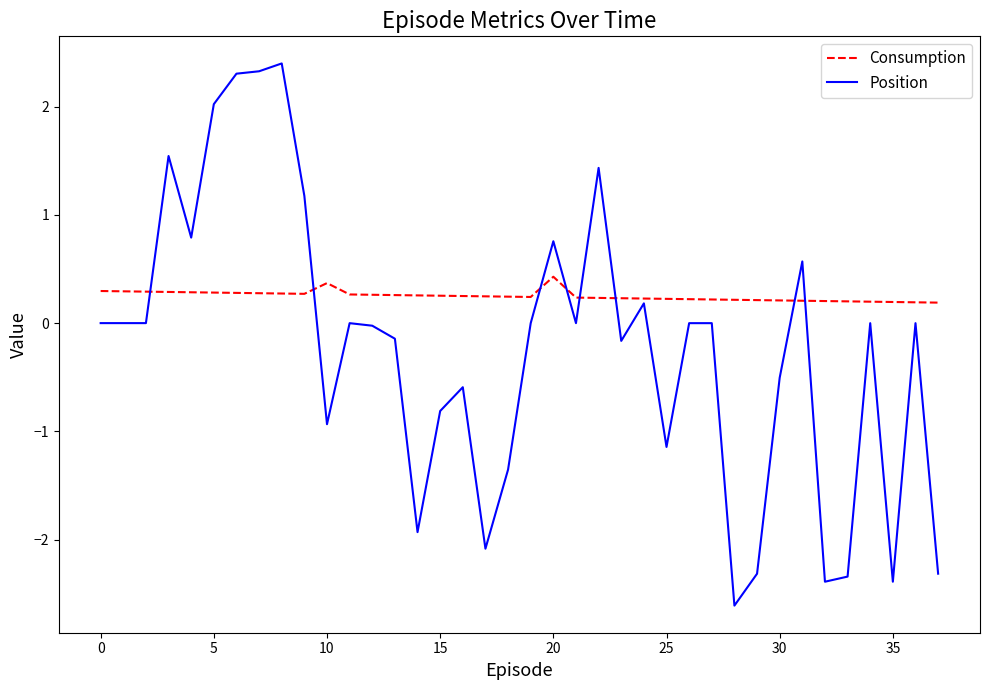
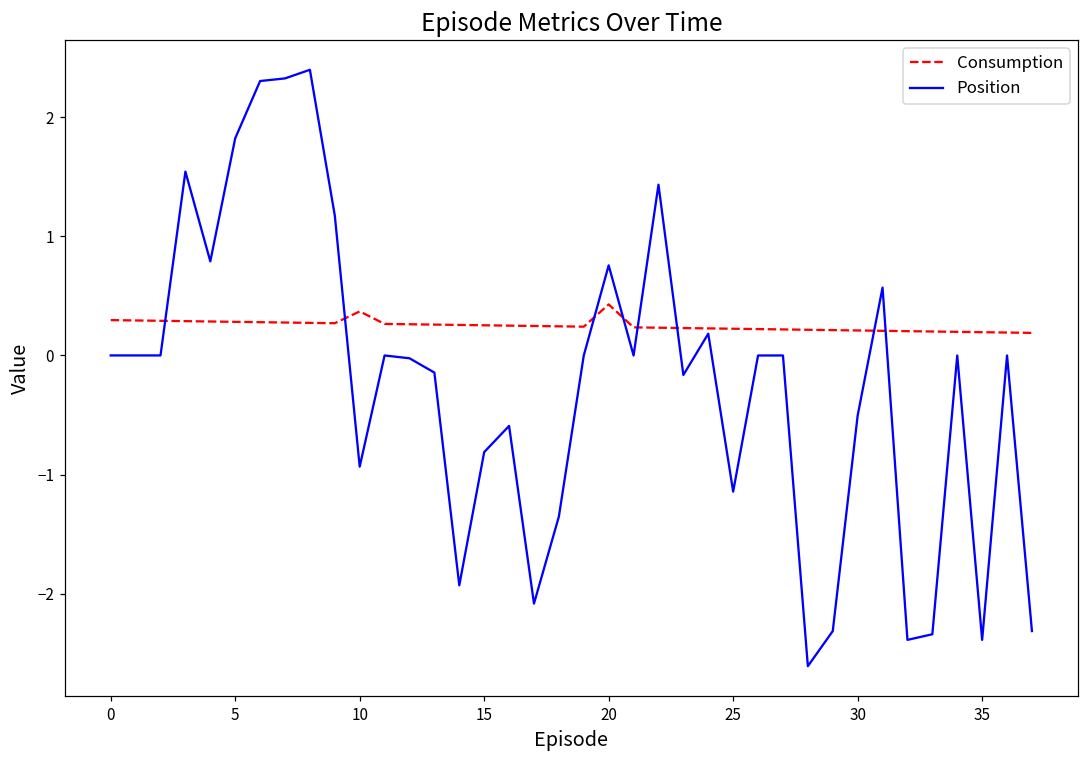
  {
    "Consumption": {
      "0": 0.30,
      "5": 0.28,
      "10": 0.37,
      "15": 0.25,
      "20": 0.43,
      "25": 0.22,
      "30": 0.21,
      "35": 0.20
    },
    "Position": {
      "0": 0.00,
-     "5": 2.02,
+     "5": 1.82,
      "10": -0.93,
      "15": -0.81,
      "20": 0.76,
      "25": -1.14,
      "30": -0.50,
      "35": -2.39
    }
  }
